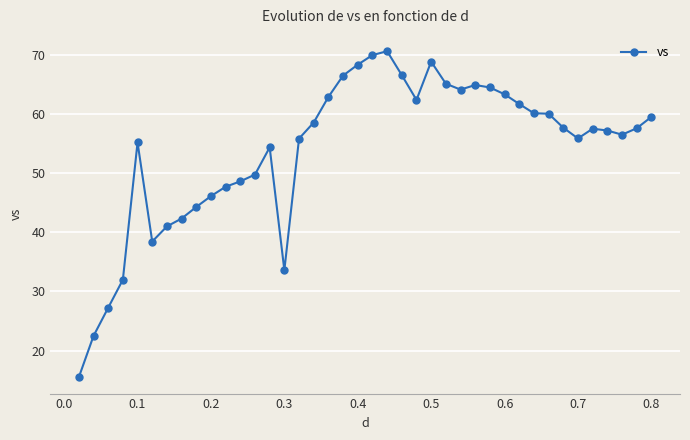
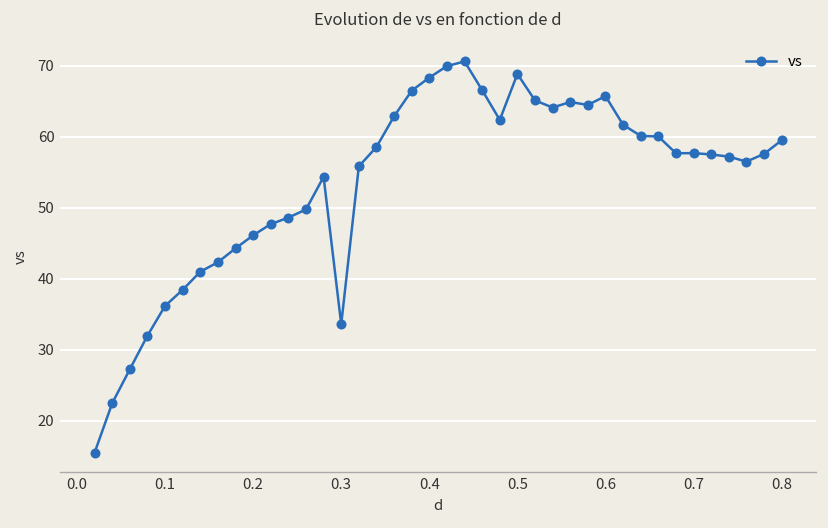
  {
-   "0.1": 55,
+   "0.1": 36,
    "0.2": 46,
    "0.3": 34,
    "0.4": 68,
    "0.5": 69,
-   "0.6": 63,
-   "0.7": 56,
+   "0.6": 66,
+   "0.7": 58,
    "0.8": 60
  }
